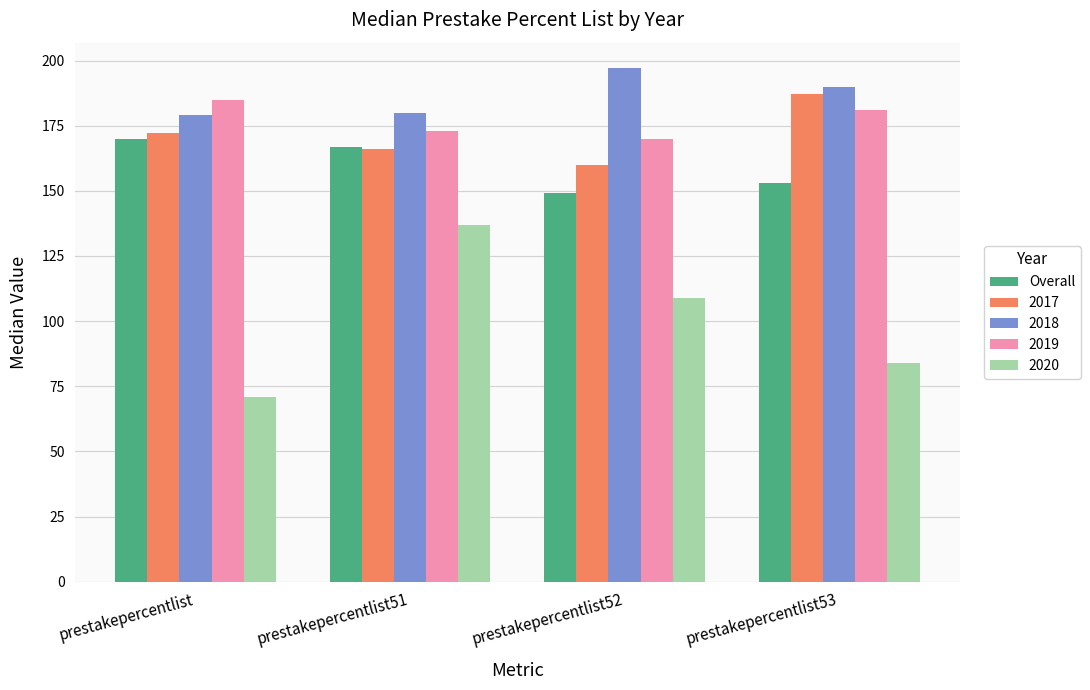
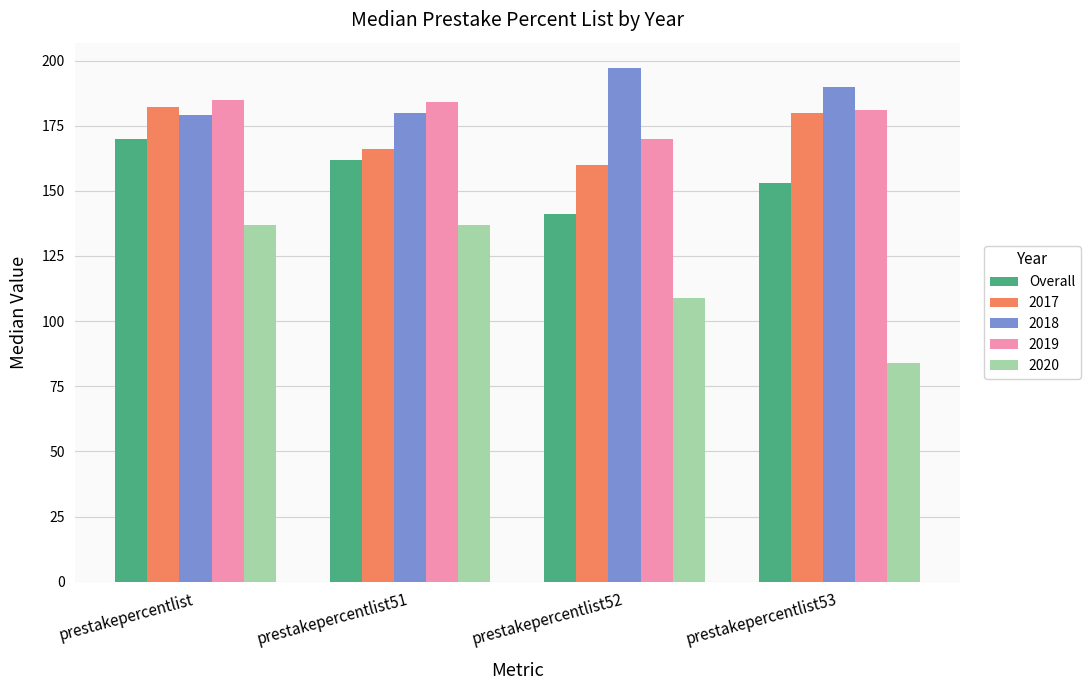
  {
    "Overall": {
      "prestakepercentlist": 170,
-     "prestakepercentlist51": 167,
-     "prestakepercentlist52": 149,
+     "prestakepercentlist51": 162,
+     "prestakepercentlist52": 141,
      "prestakepercentlist53": 153
    },
    "2017": {
-     "prestakepercentlist": 172,
+     "prestakepercentlist": 182,
      "prestakepercentlist51": 166,
      "prestakepercentlist52": 160,
-     "prestakepercentlist53": 187
+     "prestakepercentlist53": 180
    },
    "2018": {
      "prestakepercentlist": 179,
      "prestakepercentlist51": 180,
      "prestakepercentlist52": 197,
      "prestakepercentlist53": 190
    },
    "2019": {
      "prestakepercentlist": 185,
-     "prestakepercentlist51": 173,
+     "prestakepercentlist51": 184,
      "prestakepercentlist52": 170,
      "prestakepercentlist53": 181
    },
    "2020": {
-     "prestakepercentlist": 71,
+     "prestakepercentlist": 137,
      "prestakepercentlist51": 137,
      "prestakepercentlist52": 109,
      "prestakepercentlist53": 84
    }
  }
